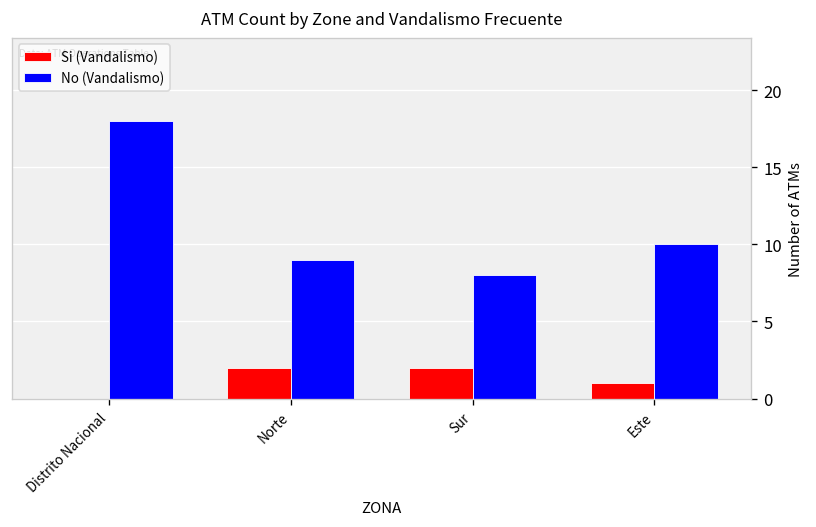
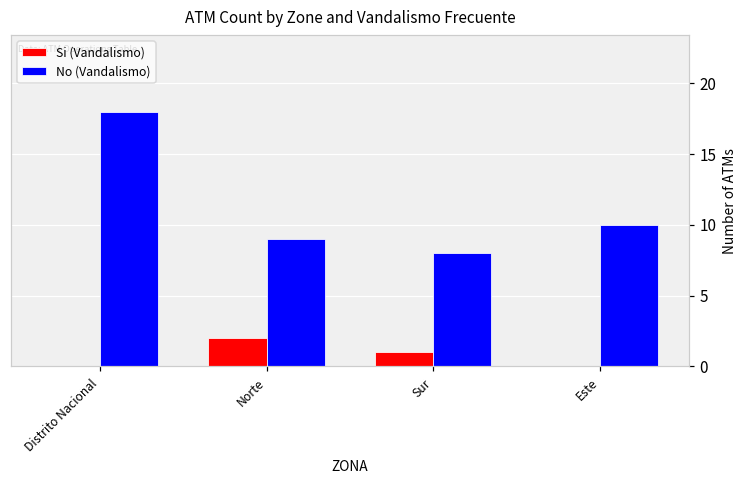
  {
    "Si (Vandalismo)": {
      "Distrito Nacional": 0,
      "Norte": 2,
-     "Sur": 2,
-     "Este": 1
+     "Sur": 1,
+     "Este": 0
    },
    "No (Vandalismo)": {
      "Distrito Nacional": 18,
      "Norte": 9,
      "Sur": 8,
      "Este": 10
    }
  }
